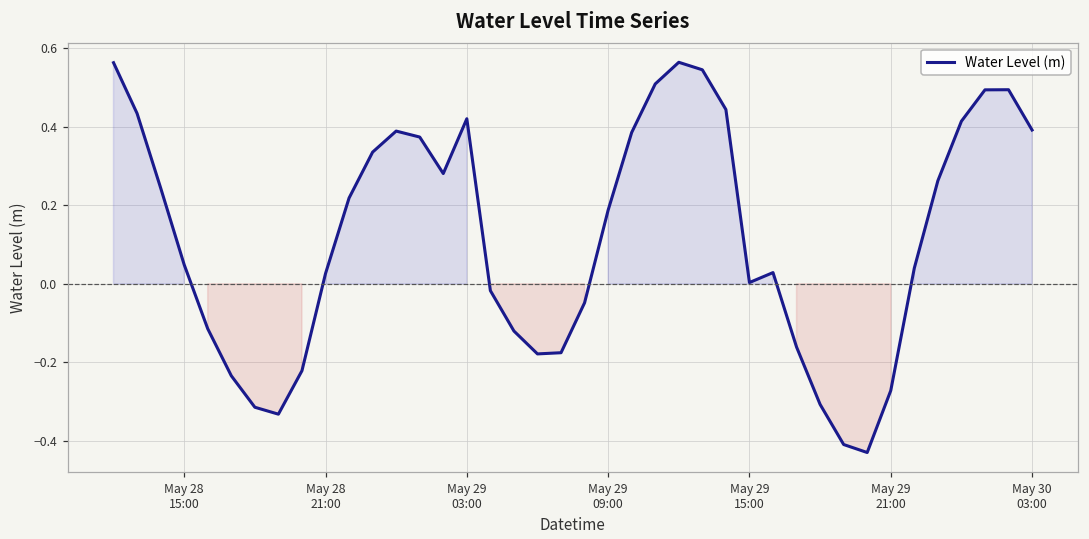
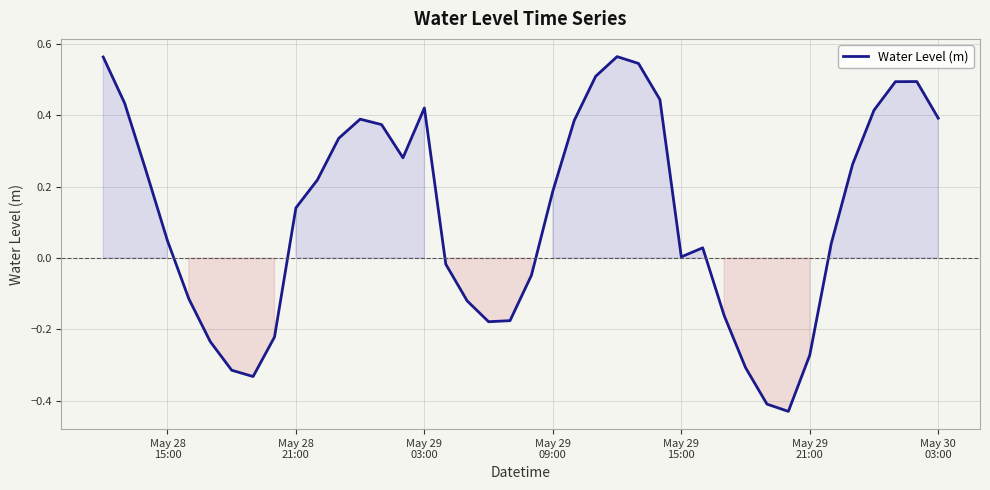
  {
    "May 28 15:00": 0.05,
-   "May 28 21:00": 0.03,
+   "May 28 21:00": 0.14,
    "May 29 03:00": 0.42,
    "May 29 09:00": 0.19,
    "May 29 15:00": 0.00,
    "May 29 21:00": -0.27,
    "May 30 03:00": 0.39
  }
